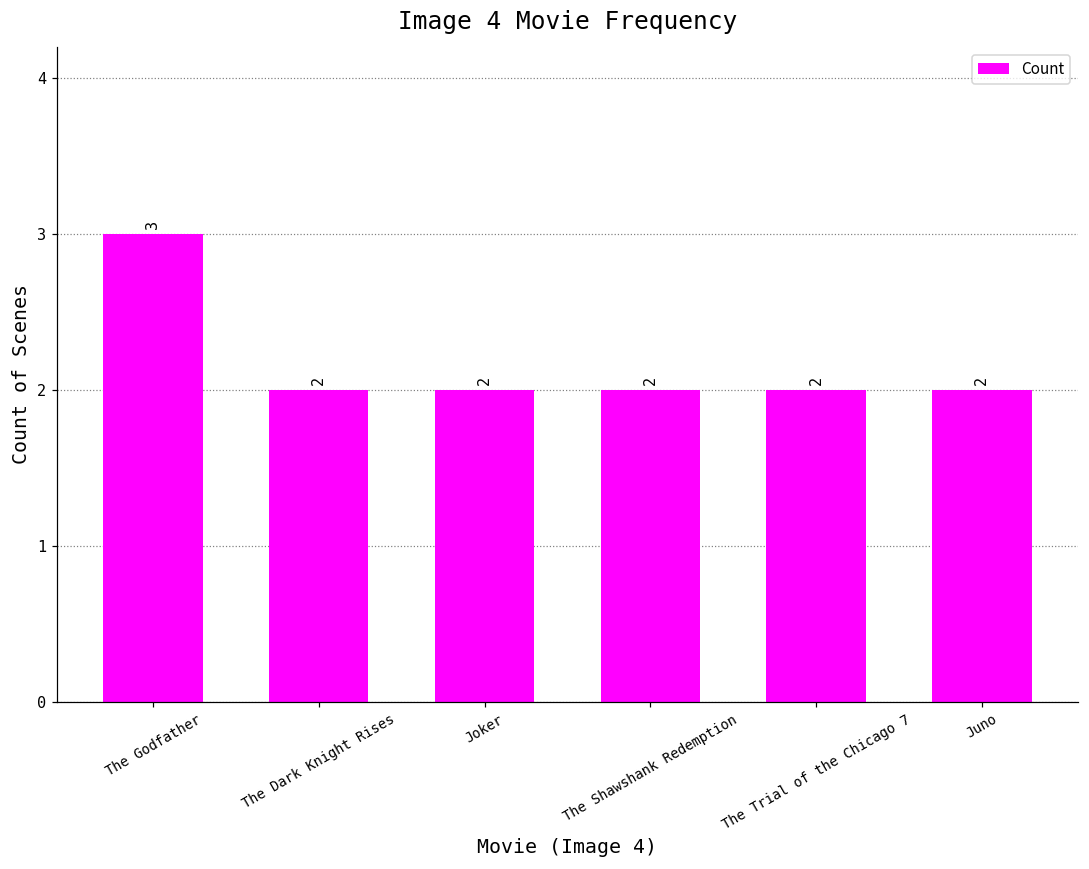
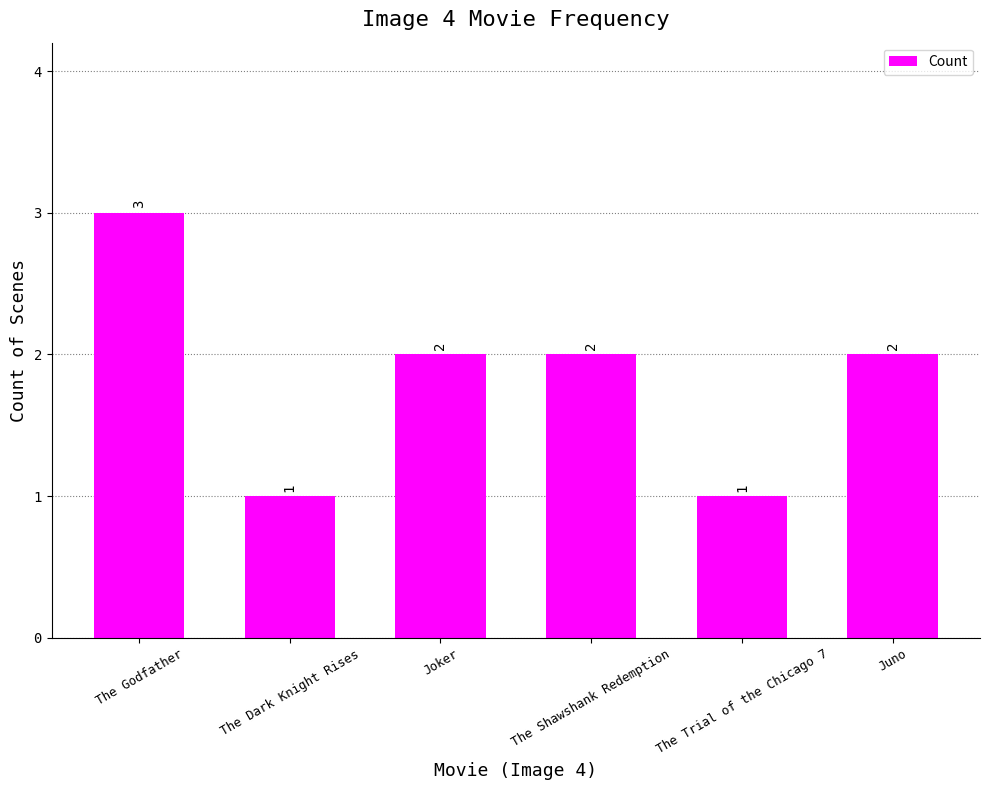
  {
    "The Godfather": 3,
-   "The Dark Knight Rises": 2,
+   "The Dark Knight Rises": 1,
    "Joker": 2,
    "The Shawshank Redemption": 2,
-   "The Trial of the Chicago 7": 2,
+   "The Trial of the Chicago 7": 1,
    "Juno": 2
  }
